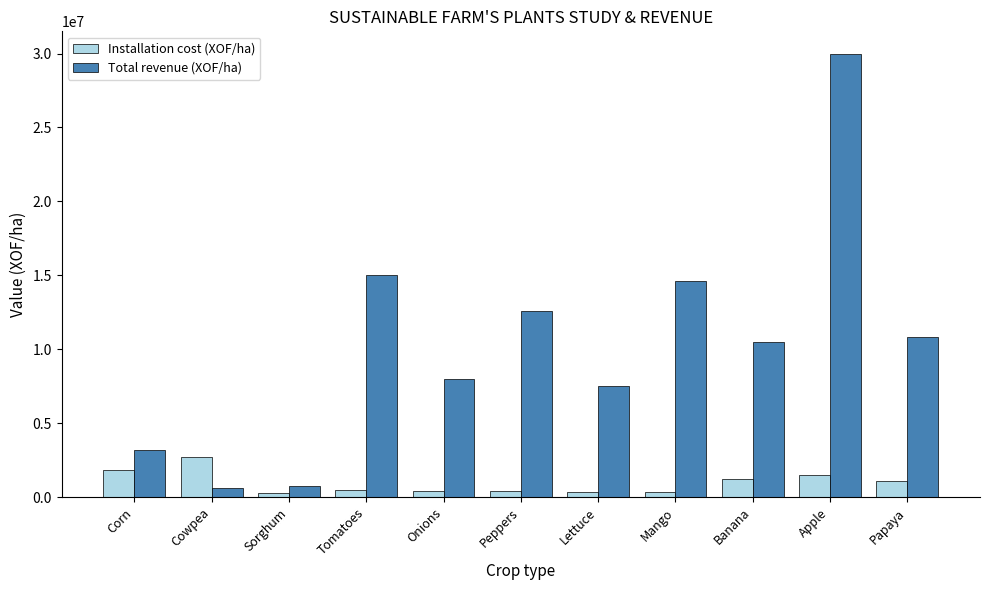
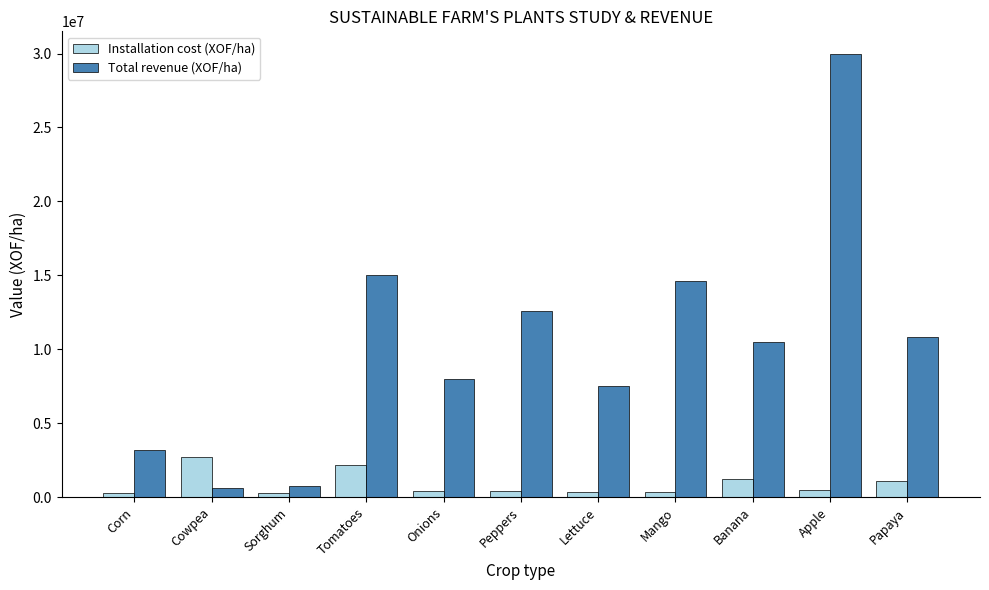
  {
    "Installation cost (XOF/ha)": {
-     "Corn": 1800000,
+     "Corn": 300000,
      "Cowpea": 2700000,
      "Sorghum": 300000,
-     "Tomatoes": 500000,
+     "Tomatoes": 2200000,
      "Onions": 400000,
      "Peppers": 500000,
      "Lettuce": 400000,
      "Mango": 300000,
      "Banana": 1200000,
-     "Apple": 1500000,
+     "Apple": 500000,
      "Papaya": 1100000
    },
    "Total revenue (XOF/ha)": {
      "Corn": 3200000,
      "Cowpea": 600000,
      "Sorghum": 800000,
      "Tomatoes": 15000000,
      "Onions": 8000000,
      "Peppers": 12600000,
      "Lettuce": 7500000,
      "Mango": 14600000,
      "Banana": 10500000,
      "Apple": 30000000,
      "Papaya": 10800000
    }
  }
